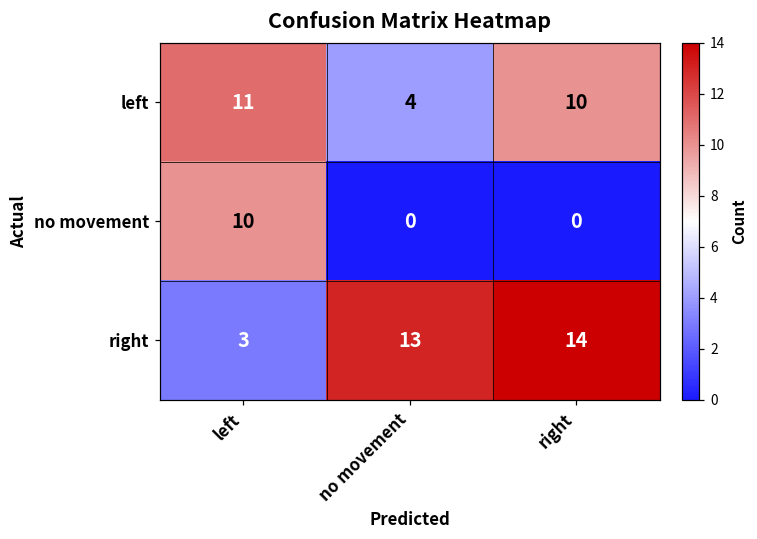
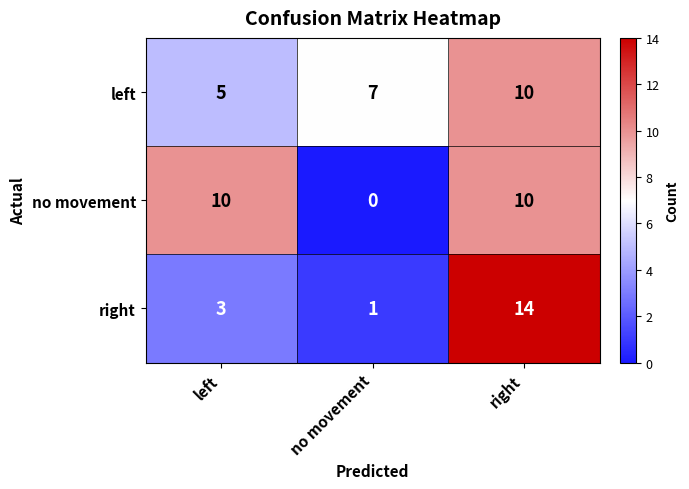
  {
    "left": {
-     "left": 11,
-     "no movement": 4,
+     "left": 5,
+     "no movement": 7,
      "right": 10
    },
    "no movement": {
      "left": 10,
      "no movement": 0,
-     "right": 0
+     "right": 10
    },
    "right": {
      "left": 3,
-     "no movement": 13,
+     "no movement": 1,
      "right": 14
    }
  }
